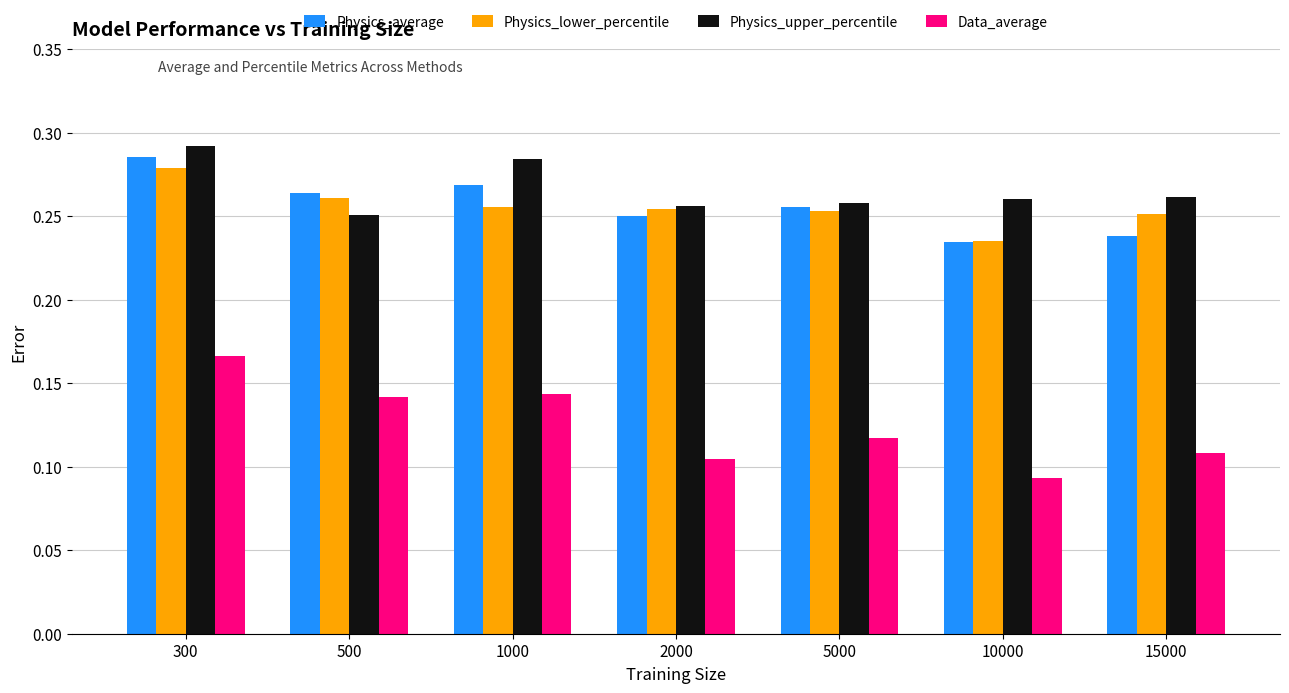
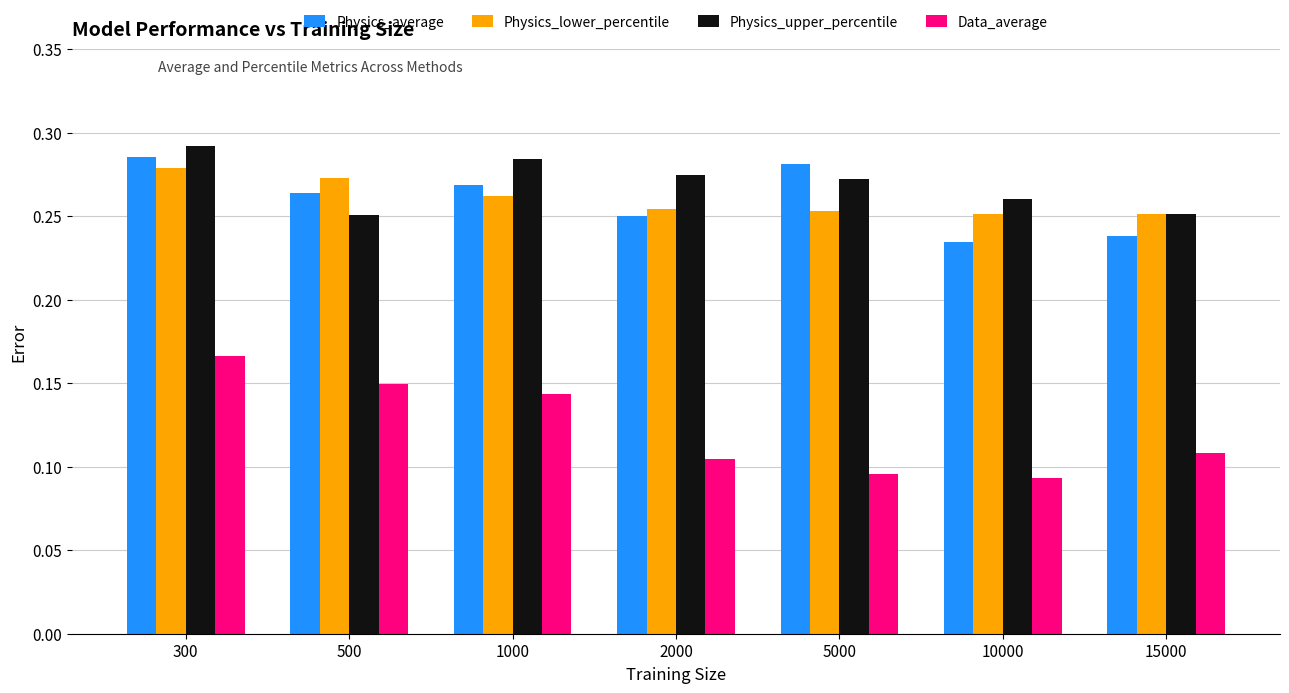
  {
    "Physics_average": {
      "300": 0.285,
      "500": 0.264,
      "1000": 0.269,
      "2000": 0.250,
-     "5000": 0.256,
+     "5000": 0.281,
      "10000": 0.234,
      "15000": 0.238
    },
    "Physics_lower_percentile": {
      "300": 0.279,
-     "500": 0.261,
-     "1000": 0.256,
+     "500": 0.273,
+     "1000": 0.262,
      "2000": 0.254,
      "5000": 0.253,
-     "10000": 0.235,
+     "10000": 0.252,
      "15000": 0.251
    },
    "Physics_upper_percentile": {
      "300": 0.292,
      "500": 0.251,
      "1000": 0.284,
-     "2000": 0.256,
-     "5000": 0.258,
+     "2000": 0.275,
+     "5000": 0.272,
      "10000": 0.260,
-     "15000": 0.261
+     "15000": 0.251
    },
    "Data_average": {
      "300": 0.166,
-     "500": 0.142,
+     "500": 0.150,
      "1000": 0.143,
      "2000": 0.105,
-     "5000": 0.117,
+     "5000": 0.096,
      "10000": 0.093,
      "15000": 0.108
    }
  }
